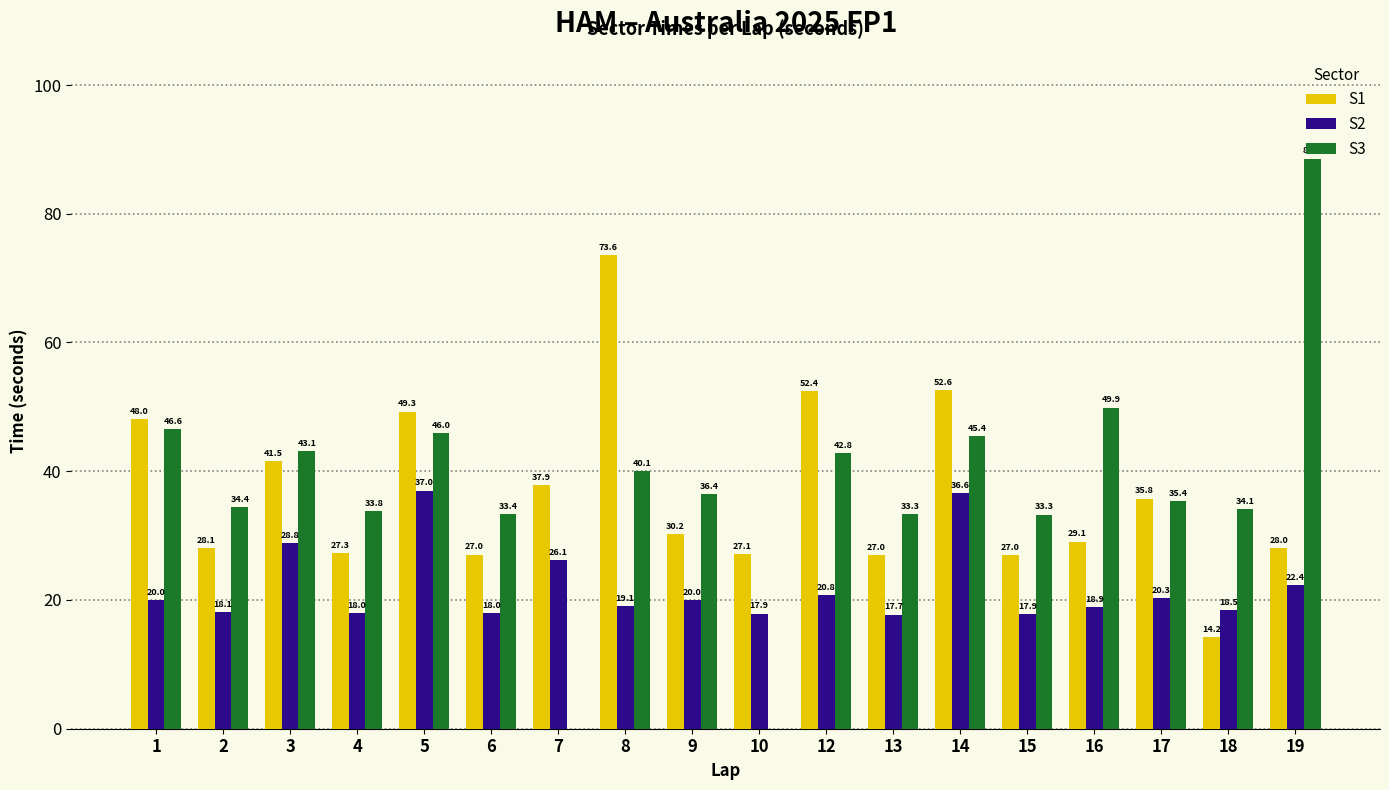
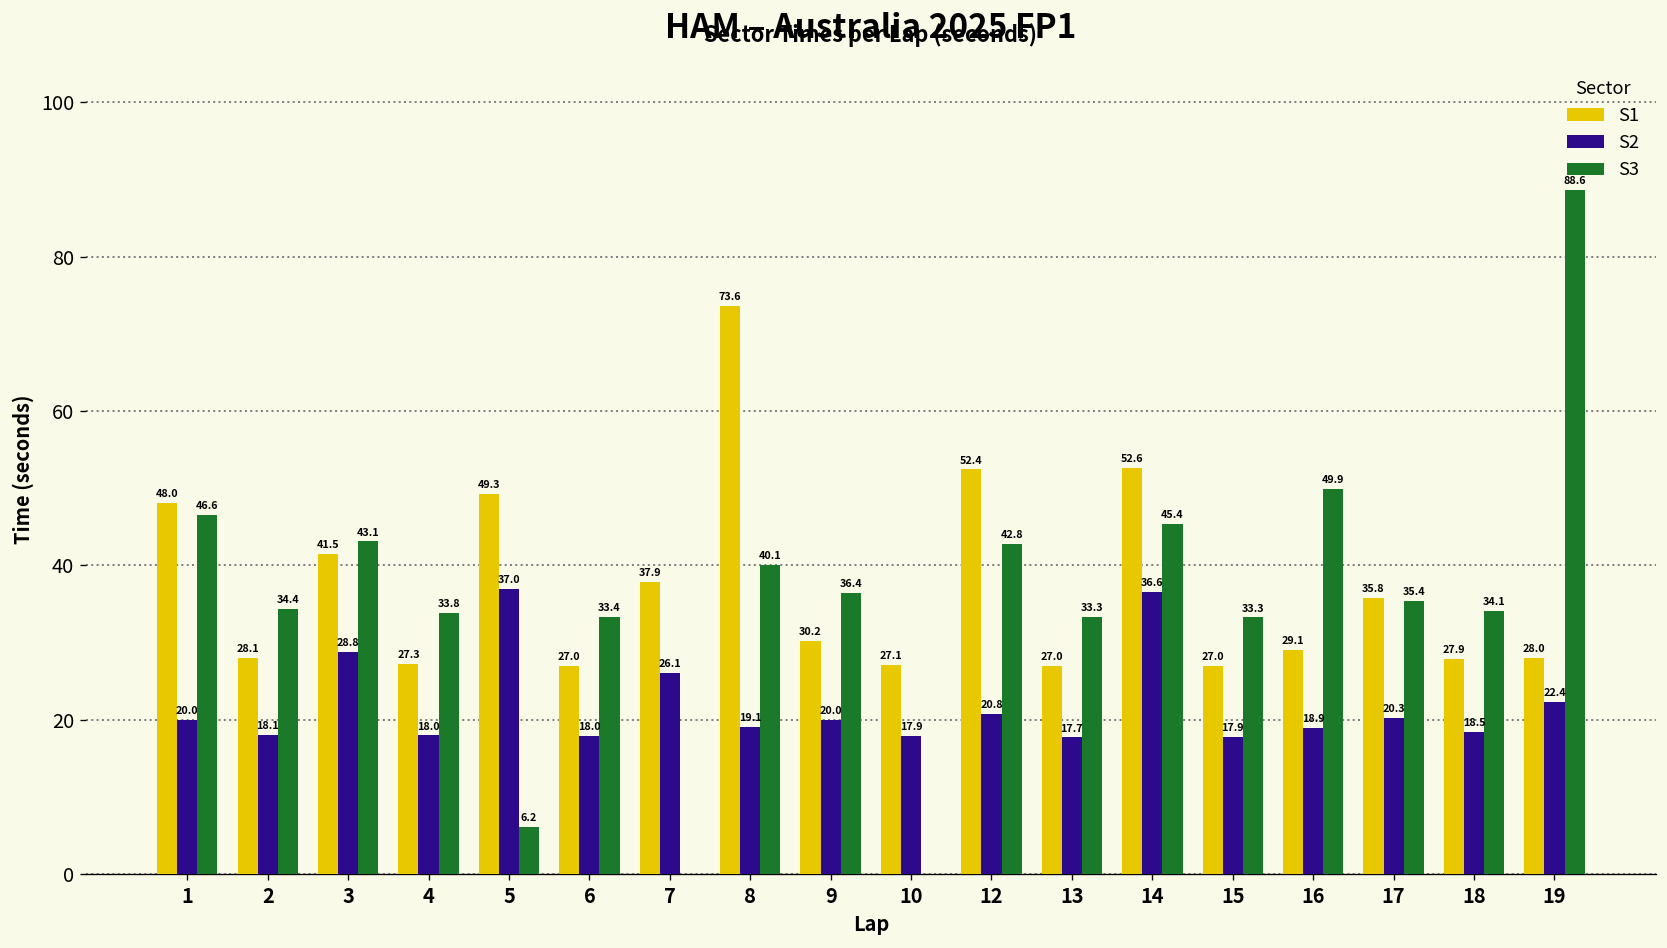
  {
    "S1": {
      "1": 48.0,
      "2": 28.1,
      "3": 41.5,
      "4": 27.3,
      "5": 49.3,
      "6": 27.0,
      "7": 37.9,
      "8": 73.6,
      "9": 30.2,
      "10": 27.1,
      "12": 52.4,
      "13": 27.0,
      "14": 52.6,
      "15": 27.0,
      "16": 29.1,
      "17": 35.8,
-     "18": 14.2,
+     "18": 27.9,
      "19": 28.0
    },
    "S2": {
      "1": 20.0,
      "2": 18.1,
      "3": 28.8,
      "4": 18.0,
      "5": 37.0,
      "6": 18.0,
      "7": 26.1,
      "8": 19.1,
      "9": 20.0,
      "10": 17.9,
      "12": 20.8,
      "13": 17.7,
      "14": 36.6,
      "15": 17.9,
      "16": 18.9,
      "17": 20.3,
      "18": 18.5,
      "19": 22.4
    },
    "S3": {
      "1": 46.6,
      "2": 34.4,
      "3": 43.1,
      "4": 33.8,
-     "5": 46.0,
+     "5": 6.2,
      "6": 33.4,
      "8": 40.1,
      "9": 36.4,
      "12": 42.8,
      "13": 33.3,
      "14": 45.4,
      "15": 33.3,
      "16": 49.9,
      "17": 35.4,
      "18": 34.1,
      "19": 88.6
    }
  }
